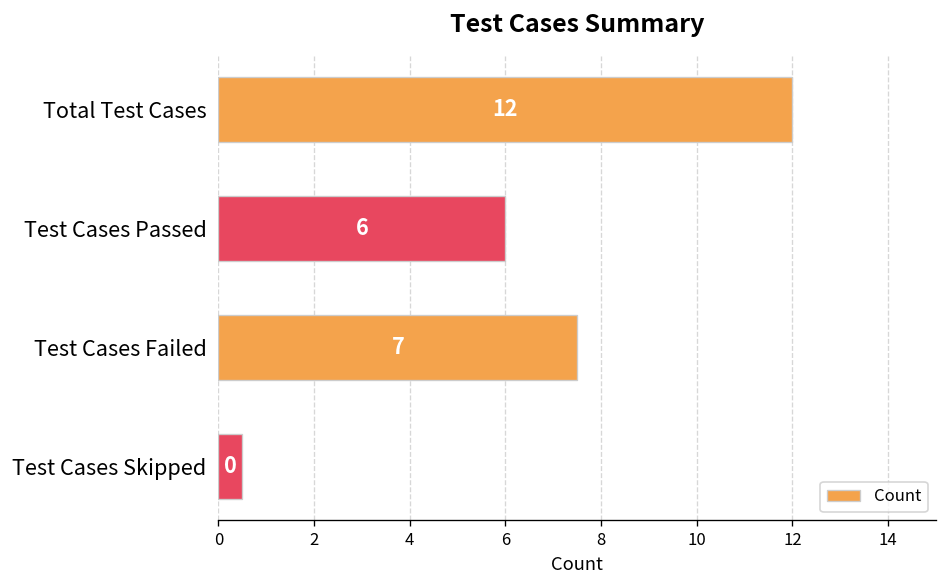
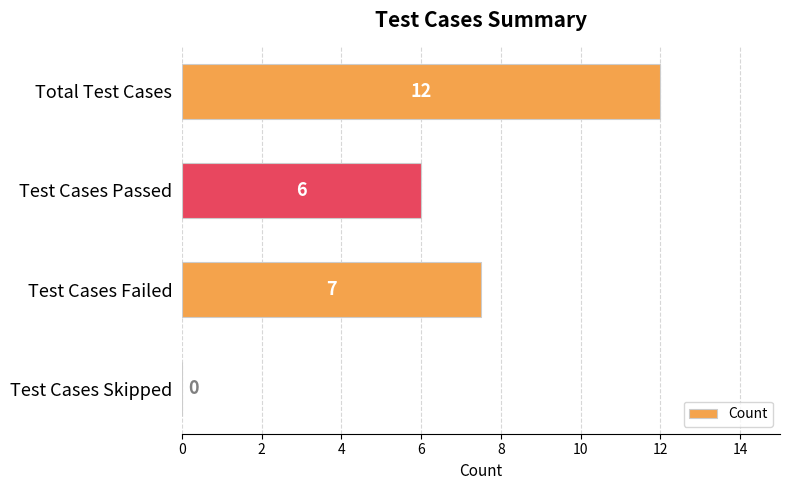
  {
-   "Test Cases Skipped": 0.5
+   "Test Cases Skipped": 0.0
  }
